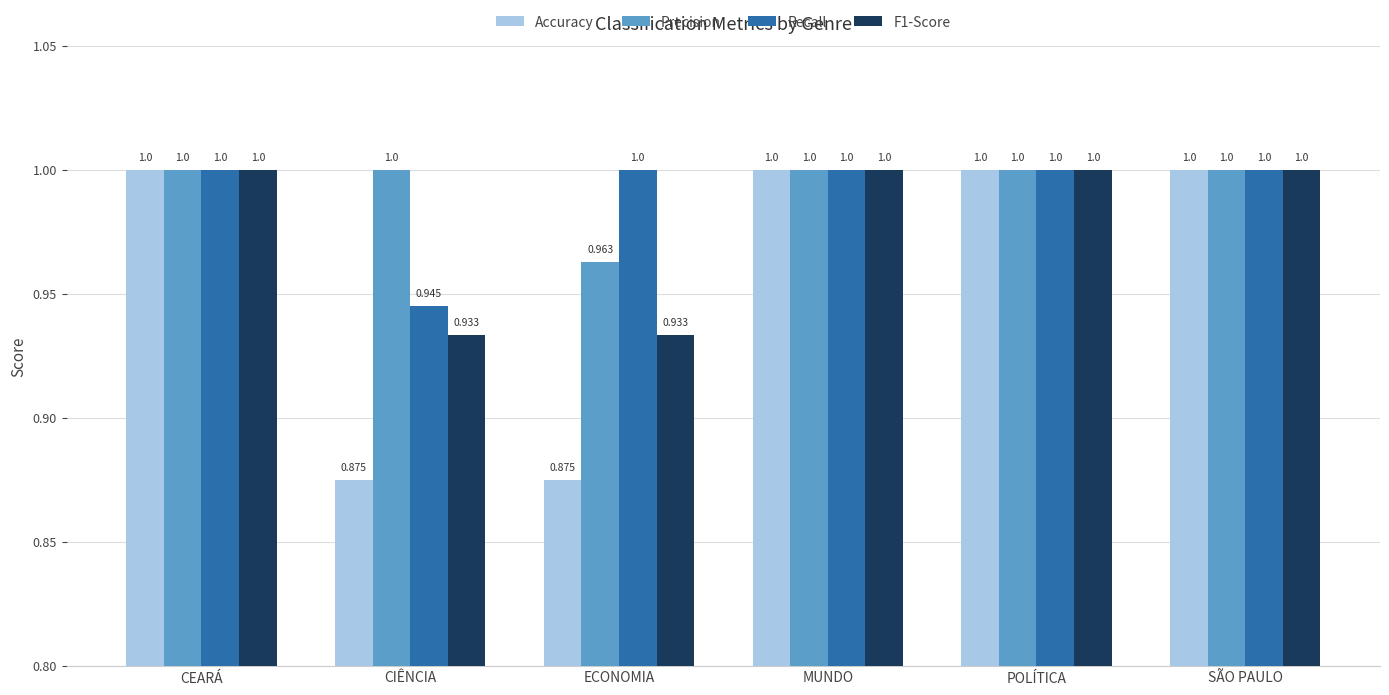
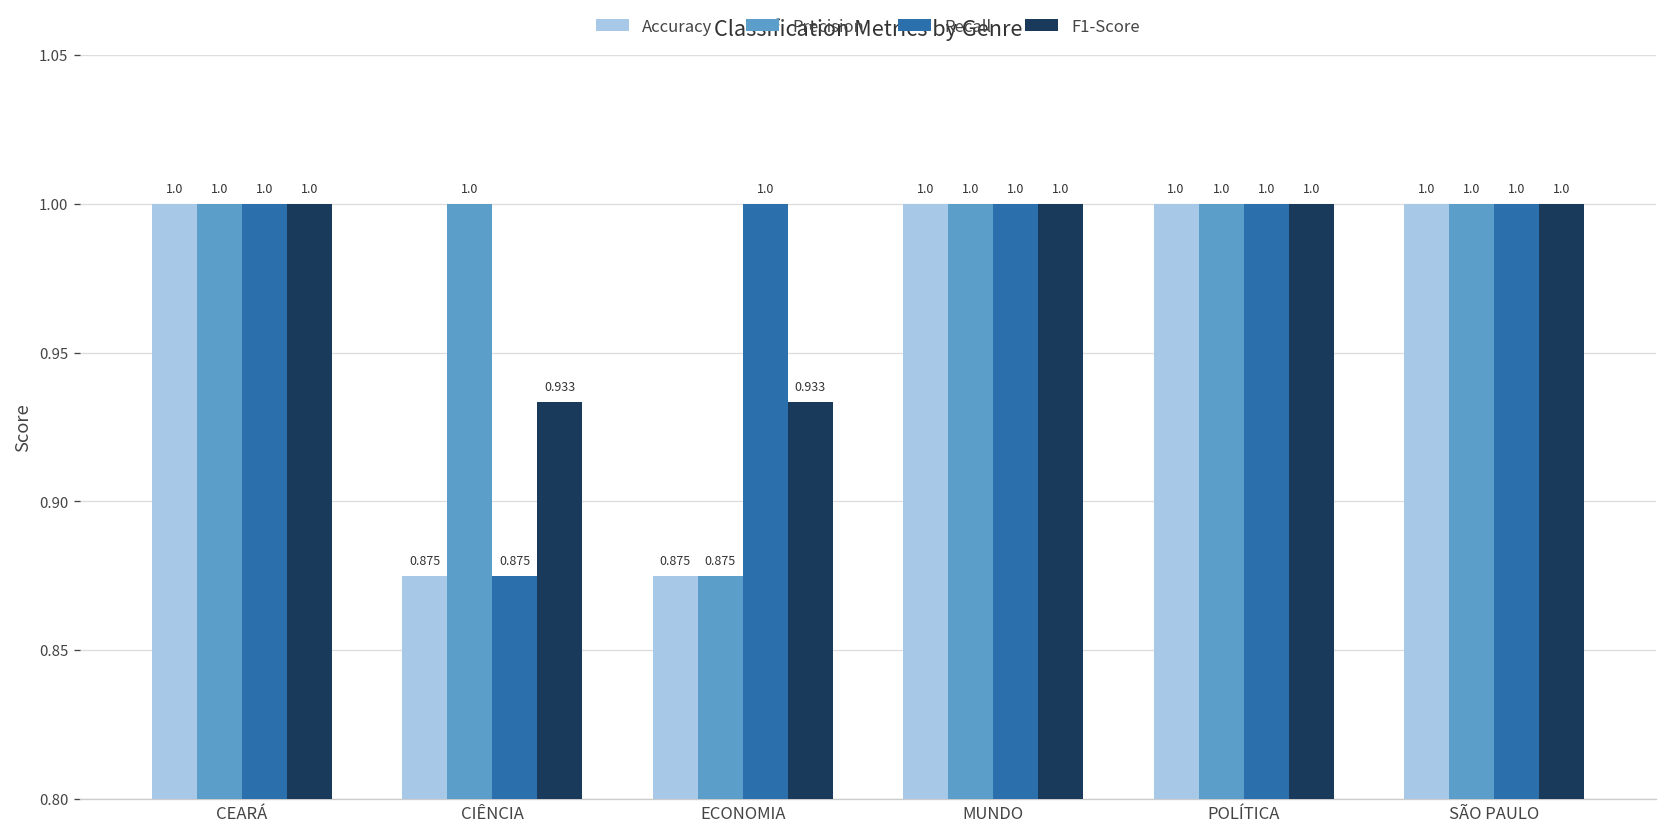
  {
    "Accuracy": {
      "CEARÁ": 1.0,
      "CIÊNCIA": 0.875,
      "ECONOMIA": 0.875,
      "MUNDO": 1.0,
      "POLÍTICA": 1.0,
      "SÃO PAULO": 1.0
    },
    "Precision": {
      "CEARÁ": 1.0,
      "CIÊNCIA": 1.0,
-     "ECONOMIA": 0.963,
+     "ECONOMIA": 0.875,
      "MUNDO": 1.0,
      "POLÍTICA": 1.0,
      "SÃO PAULO": 1.0
    },
    "Recall": {
      "CEARÁ": 1.0,
-     "CIÊNCIA": 0.945,
+     "CIÊNCIA": 0.875,
      "ECONOMIA": 1.0,
      "MUNDO": 1.0,
      "POLÍTICA": 1.0,
      "SÃO PAULO": 1.0
    },
    "F1-Score": {
      "CEARÁ": 1.0,
      "CIÊNCIA": 0.933,
      "ECONOMIA": 0.933,
      "MUNDO": 1.0,
      "POLÍTICA": 1.0,
      "SÃO PAULO": 1.0
    }
  }
